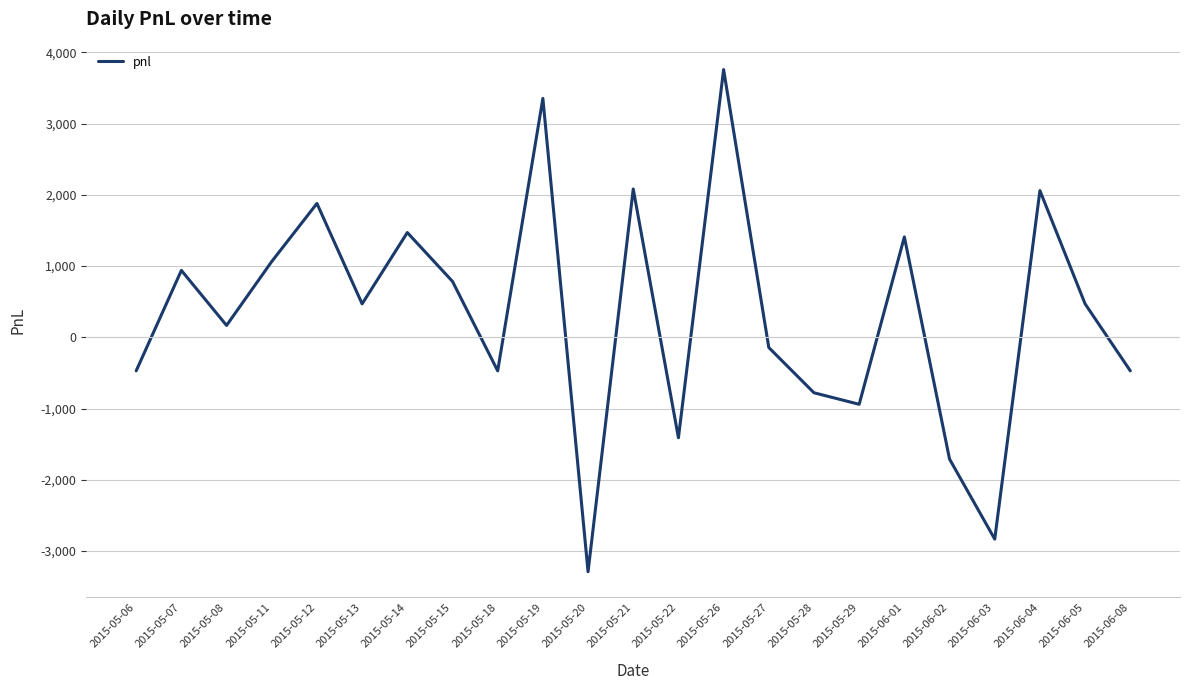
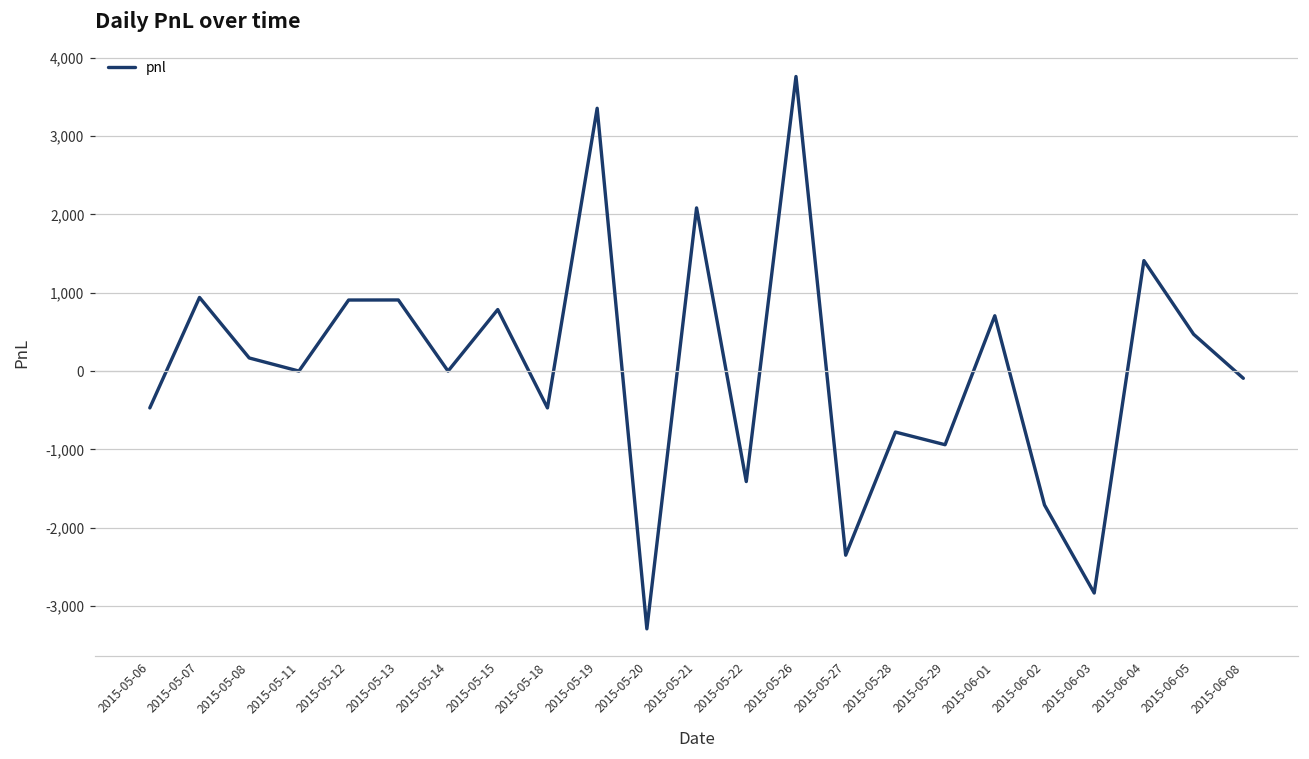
  {
    "2015-05-06": "-500",
    "2015-05-07": "900",
    "2015-05-08": "200",
-   "2015-05-11": "1,100",
-   "2015-05-12": "1,900",
-   "2015-05-13": "500",
-   "2015-05-14": "1,500",
+   "2015-05-11": "0",
+   "2015-05-12": "900",
+   "2015-05-13": "900",
+   "2015-05-14": "0",
    "2015-05-15": "800",
    "2015-05-18": "-500",
    "2015-05-19": "3,400",
    "2015-05-20": "-3,300",
    "2015-05-21": "2,100",
    "2015-05-22": "-1,400",
    "2015-05-26": "3,800",
-   "2015-05-27": "-100",
+   "2015-05-27": "-2,400",
    "2015-05-28": "-800",
    "2015-05-29": "-900",
-   "2015-06-01": "1,400",
+   "2015-06-01": "700",
    "2015-06-02": "-1,700",
    "2015-06-03": "-2,800",
-   "2015-06-04": "2,100",
+   "2015-06-04": "1,400",
    "2015-06-05": "500",
-   "2015-06-08": "-500"
+   "2015-06-08": "-100"
  }
